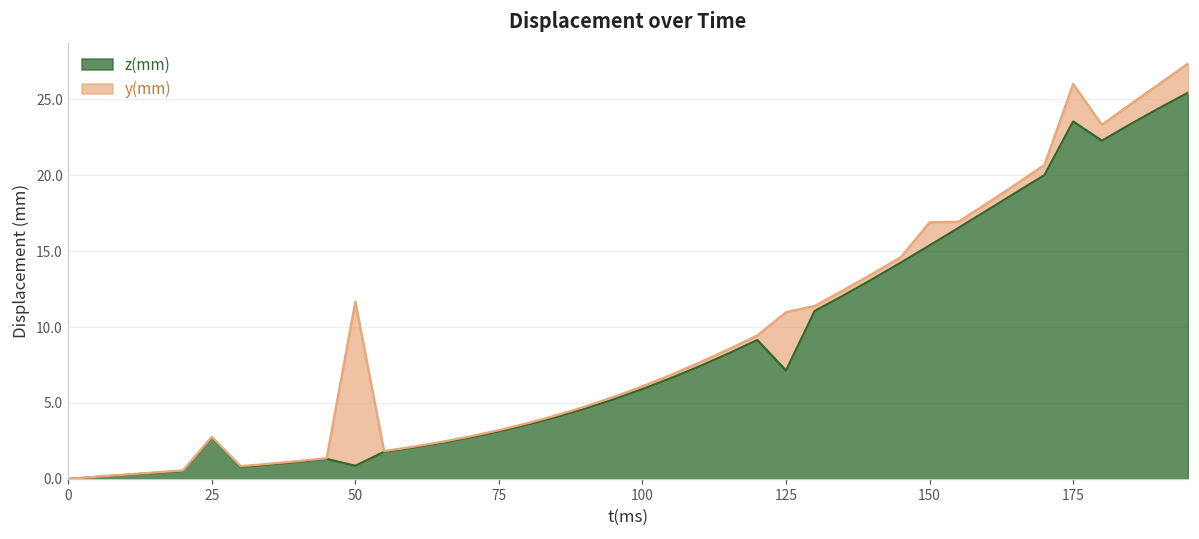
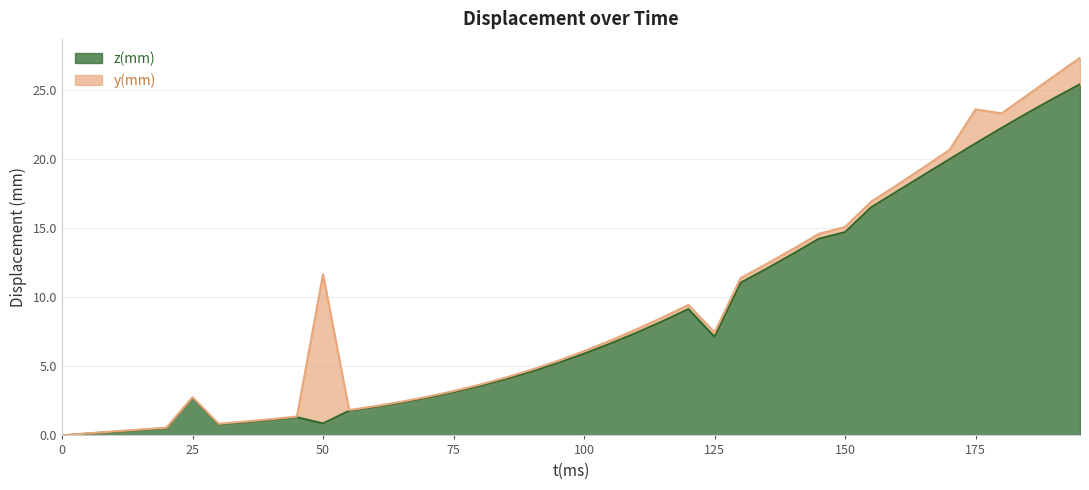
  {
    "z(mm)": {
      "50": 0.9,
      "100": 5.9,
      "125": 7.1,
-     "150": 15.4,
-     "175": 23.5
+     "150": 14.7,
+     "175": 21.1
    },
    "y(mm)": {
      "50": 10.8,
      "100": 0.2,
-     "125": 3.8,
-     "150": 1.5,
+     "125": 0.3,
+     "150": 0.4,
      "175": 2.5
    }
  }
